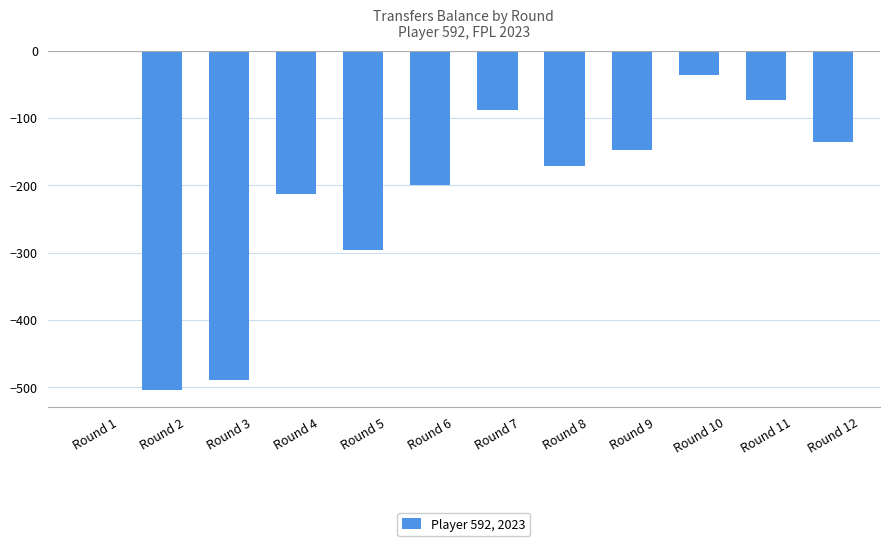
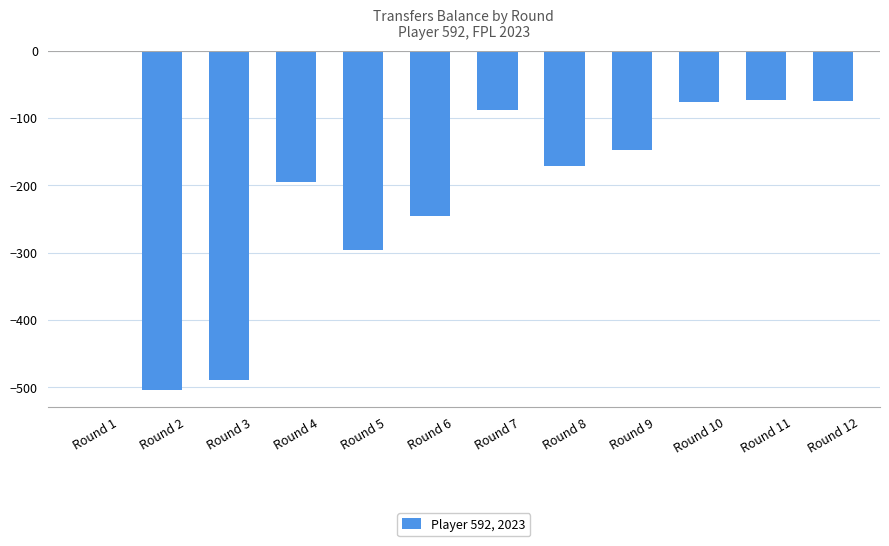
  {
    "Round 1": 0,
    "Round 2": -500,
    "Round 3": -490,
-   "Round 4": -210,
+   "Round 4": -200,
    "Round 5": -300,
-   "Round 6": -200,
+   "Round 6": -250,
    "Round 7": -90,
    "Round 8": -170,
    "Round 9": -150,
-   "Round 10": -40,
+   "Round 10": -80,
    "Round 11": -70,
-   "Round 12": -140
+   "Round 12": -80
  }
